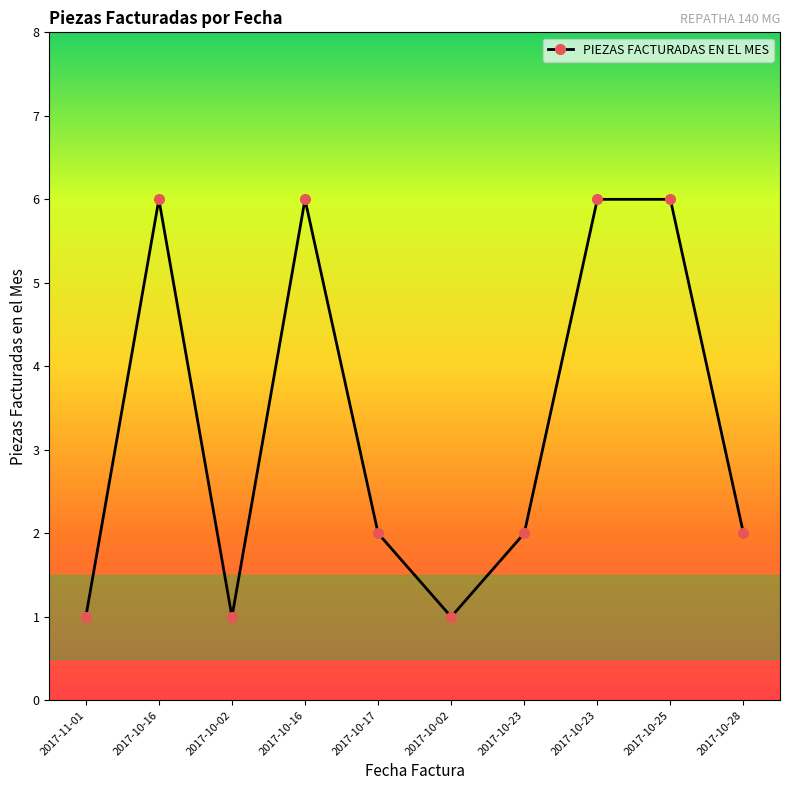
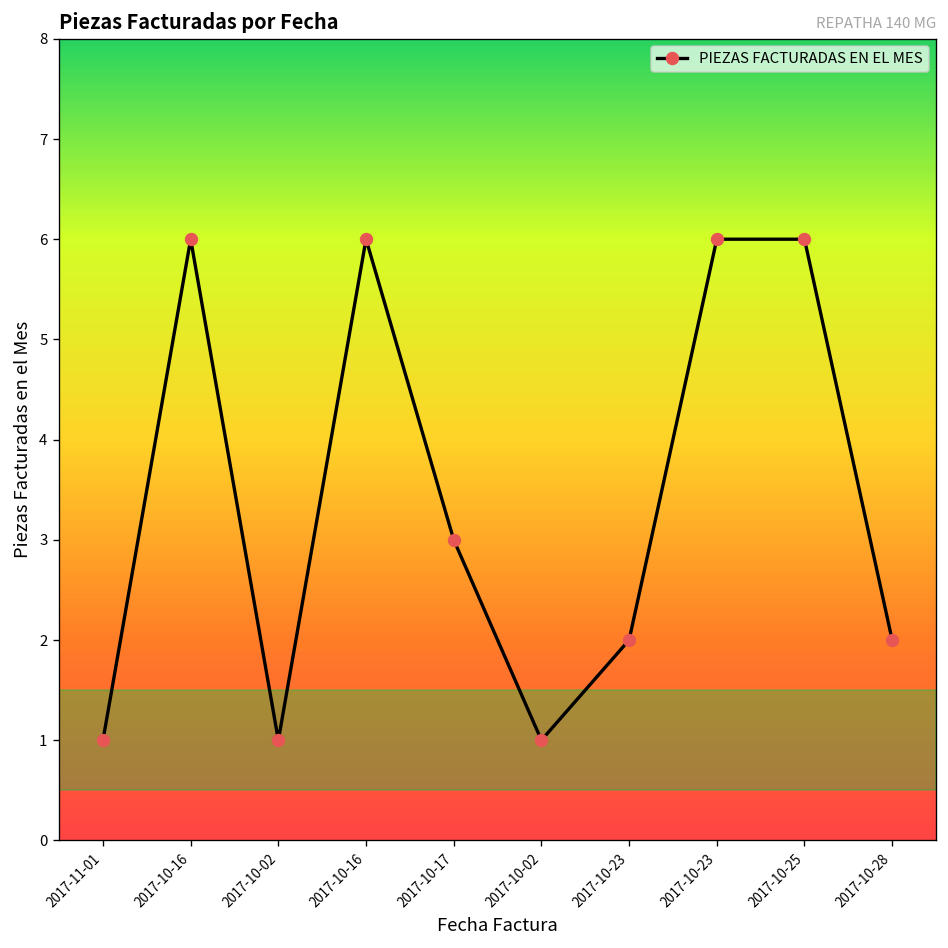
  {
    "2017-11-01": 1,
-   "2017-10-17": 2,
+   "2017-10-17": 3,
    "2017-10-25": 6,
    "2017-10-28": 2
  }
